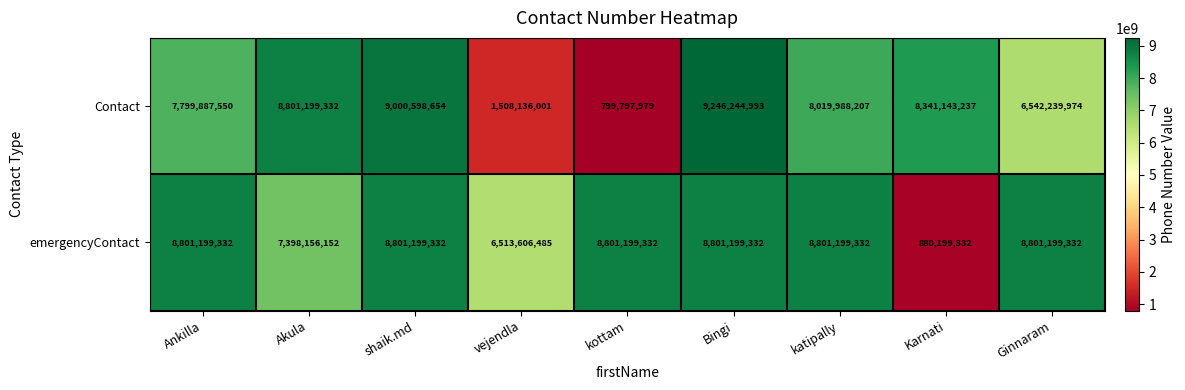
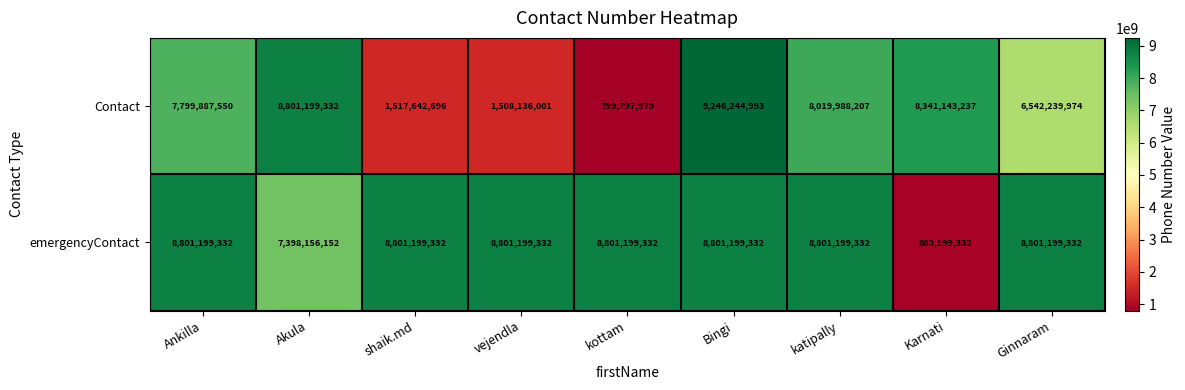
  {
    "Contact": {
      "Ankilla": "7,799,887,550",
      "Akula": "8,801,199,332",
-     "shaik.md": "9,000,598,654",
+     "shaik.md": "1,517,642,696",
      "vejendla": "1,508,136,001",
      "kottam": "799,797,979",
      "Bingi": "9,246,244,993",
      "katipally": "8,019,988,207",
      "Karnati": "8,341,143,237",
      "Ginnaram": "6,542,239,974"
    },
    "emergencyContact": {
      "Ankilla": "8,801,199,332",
      "Akula": "7,398,156,152",
      "shaik.md": "8,801,199,332",
-     "vejendla": "6,513,606,485",
+     "vejendla": "8,801,199,332",
      "kottam": "8,801,199,332",
      "Bingi": "8,801,199,332",
      "katipally": "8,801,199,332",
      "Karnati": "880,199,332",
      "Ginnaram": "8,801,199,332"
    }
  }
